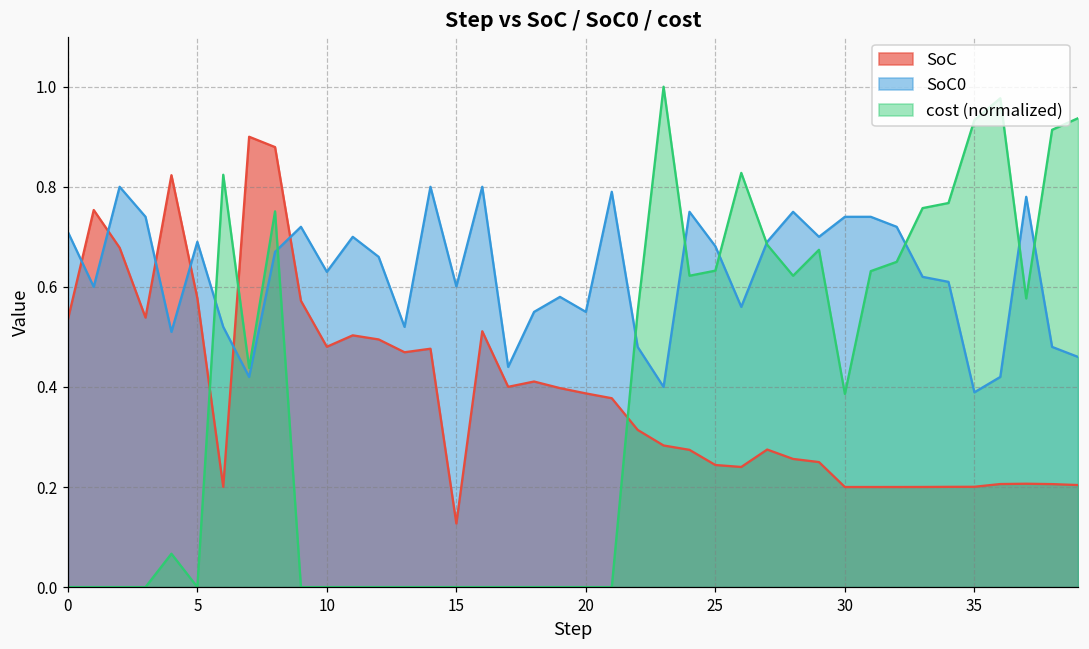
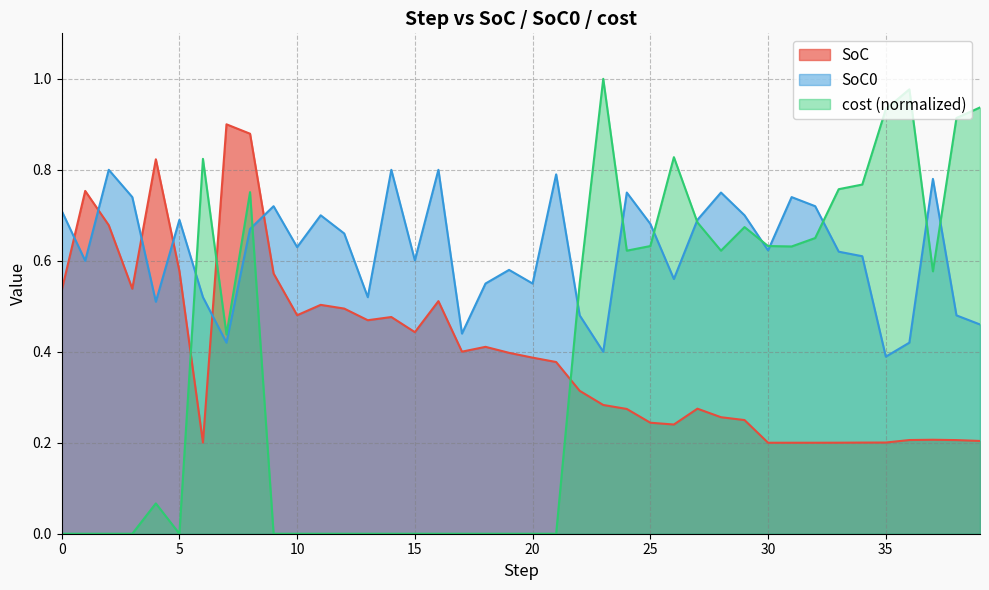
  {
    "SoC": {
      "0": 0.53,
      "5": 0.58,
      "10": 0.48,
-     "15": 0.13,
+     "15": 0.44,
      "20": 0.39,
      "25": 0.24,
      "30": 0.20,
      "35": 0.20
    },
    "SoC0": {
      "0": 0.71,
      "5": 0.69,
      "10": 0.63,
      "15": 0.60,
      "20": 0.55,
      "25": 0.68,
-     "30": 0.74,
+     "30": 0.62,
      "35": 0.39
    },
    "cost (normalized)": {
      "0": 0.00,
      "5": 0.00,
      "10": 0.00,
      "15": 0.00,
      "20": 0.00,
      "25": 0.63,
-     "30": 0.39
+     "30": 0.63
    }
  }
